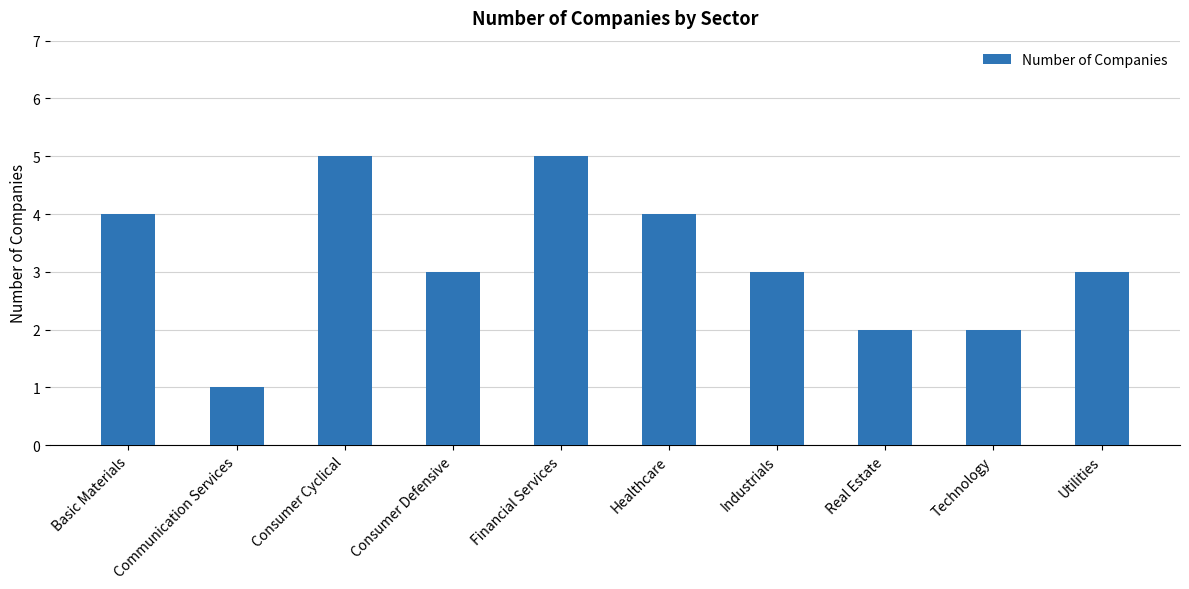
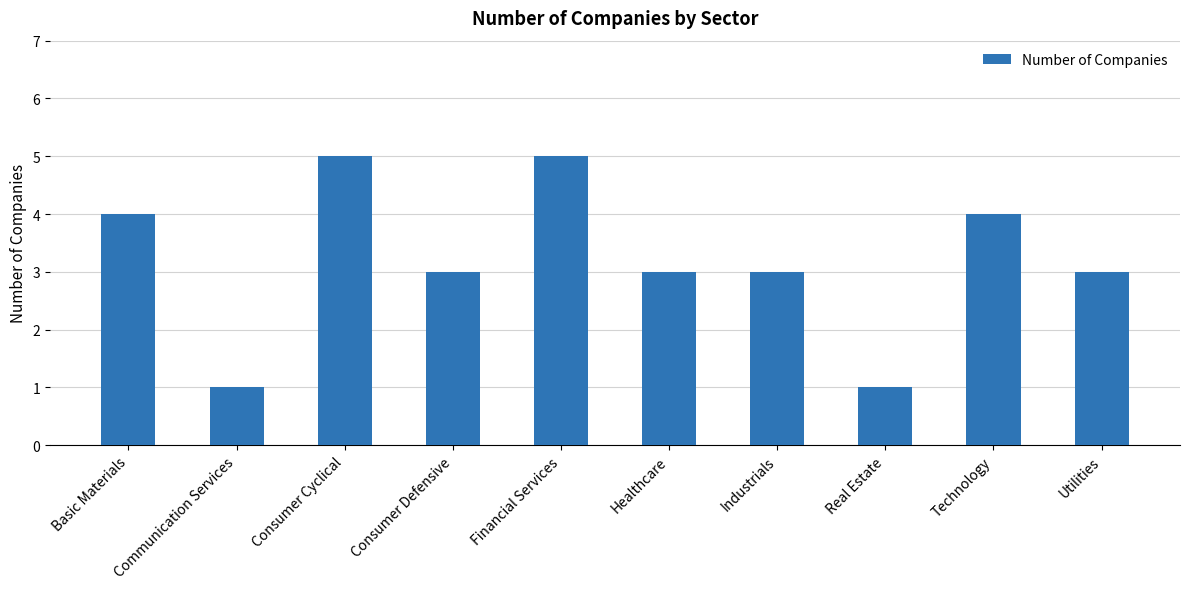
  {
    "Basic Materials": 4,
    "Communication Services": 1,
    "Consumer Cyclical": 5,
    "Consumer Defensive": 3,
    "Financial Services": 5,
-   "Healthcare": 4,
+   "Healthcare": 3,
    "Industrials": 3,
-   "Real Estate": 2,
-   "Technology": 2,
+   "Real Estate": 1,
+   "Technology": 4,
    "Utilities": 3
  }
